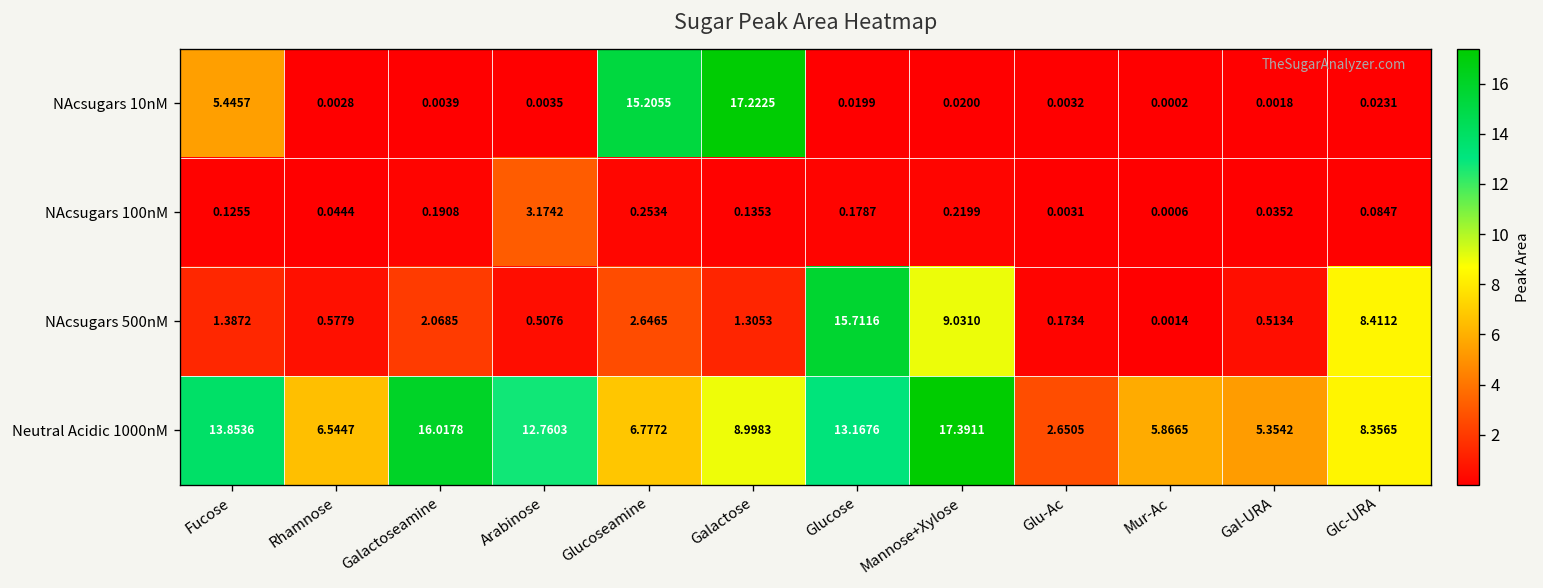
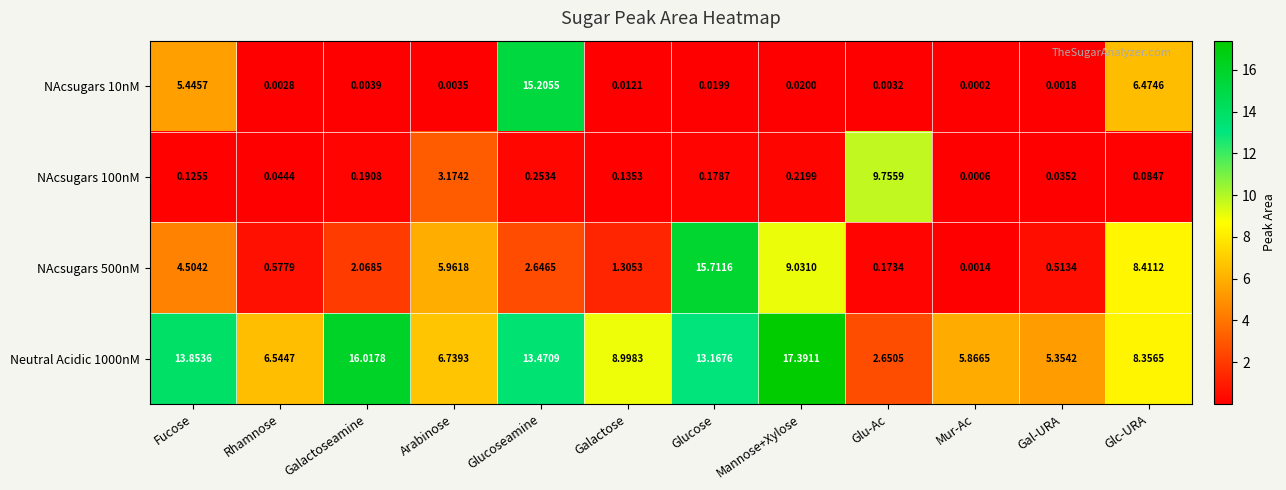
  {
    "NAcsugars 10nM": {
      "Fucose": 5.4457,
      "Rhamnose": 0.0028,
      "Galactoseamine": 0.0039,
      "Arabinose": 0.0035,
      "Glucoseamine": 15.2055,
-     "Galactose": 17.2225,
+     "Galactose": 0.0121,
      "Glucose": 0.0199,
      "Mannose+Xylose": 0.0200,
      "Glu-Ac": 0.0032,
      "Mur-Ac": 0.0002,
      "Gal-URA": 0.0018,
-     "Glc-URA": 0.0231
+     "Glc-URA": 6.4746
    },
    "NAcsugars 100nM": {
      "Fucose": 0.1255,
      "Rhamnose": 0.0444,
      "Galactoseamine": 0.1908,
      "Arabinose": 3.1742,
      "Glucoseamine": 0.2534,
      "Galactose": 0.1353,
      "Glucose": 0.1787,
      "Mannose+Xylose": 0.2199,
-     "Glu-Ac": 0.0031,
+     "Glu-Ac": 9.7559,
      "Mur-Ac": 0.0006,
      "Gal-URA": 0.0352,
      "Glc-URA": 0.0847
    },
    "NAcsugars 500nM": {
-     "Fucose": 1.3872,
+     "Fucose": 4.5042,
      "Rhamnose": 0.5779,
      "Galactoseamine": 2.0685,
-     "Arabinose": 0.5076,
+     "Arabinose": 5.9618,
      "Glucoseamine": 2.6465,
      "Galactose": 1.3053,
      "Glucose": 15.7116,
      "Mannose+Xylose": 9.0310,
      "Glu-Ac": 0.1734,
      "Mur-Ac": 0.0014,
      "Gal-URA": 0.5134,
      "Glc-URA": 8.4112
    },
    "Neutral Acidic 1000nM": {
      "Fucose": 13.8536,
      "Rhamnose": 6.5447,
      "Galactoseamine": 16.0178,
-     "Arabinose": 12.7603,
-     "Glucoseamine": 6.7772,
+     "Arabinose": 6.7393,
+     "Glucoseamine": 13.4709,
      "Galactose": 8.9983,
      "Glucose": 13.1676,
      "Mannose+Xylose": 17.3911,
      "Glu-Ac": 2.6505,
      "Mur-Ac": 5.8665,
      "Gal-URA": 5.3542,
      "Glc-URA": 8.3565
    }
  }
